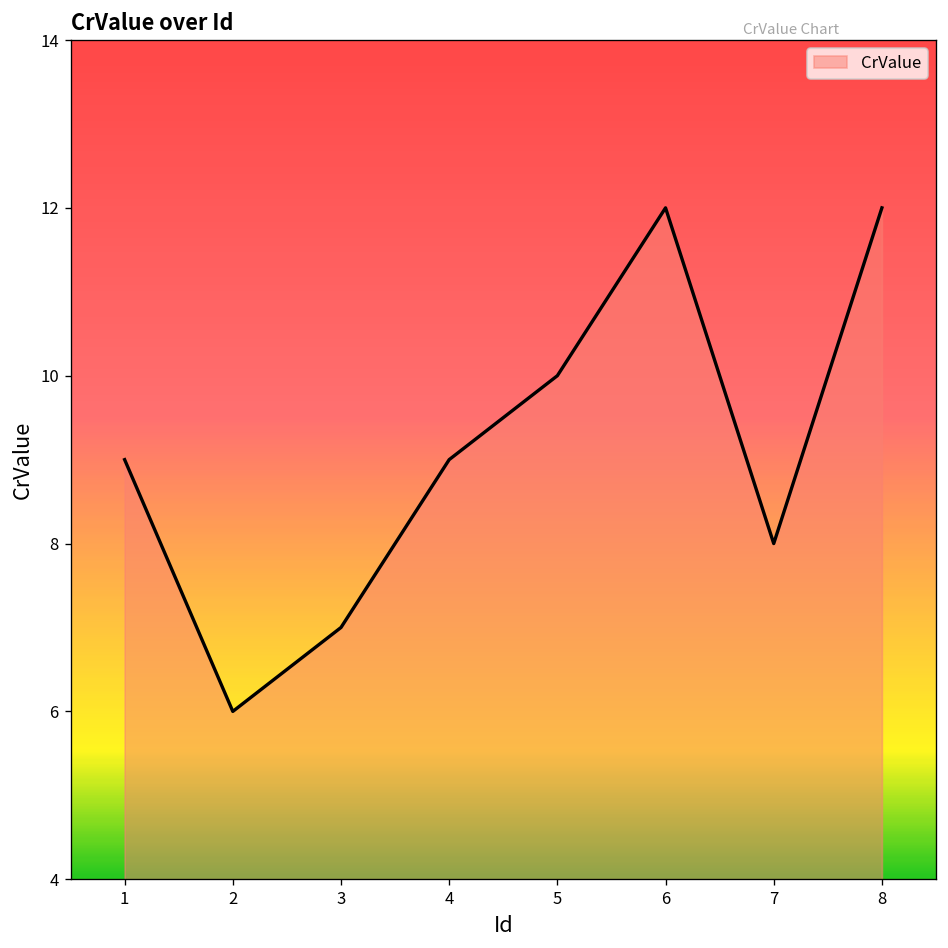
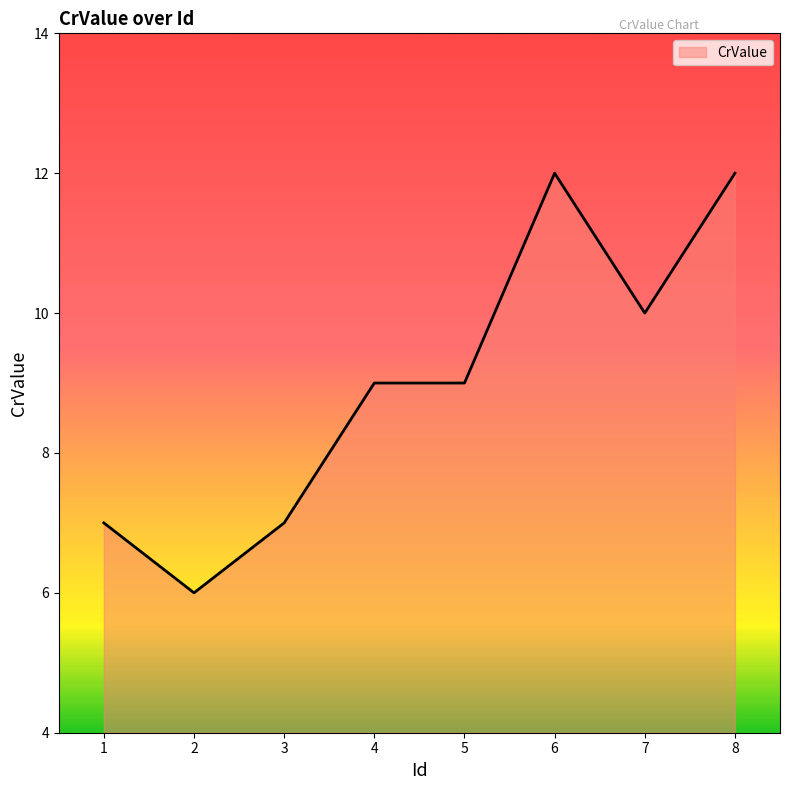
  {
-   "1": 9,
+   "1": 7,
    "2": 6,
    "3": 7,
    "4": 9,
-   "5": 10,
+   "5": 9,
    "6": 12,
-   "7": 8,
+   "7": 10,
    "8": 12
  }
